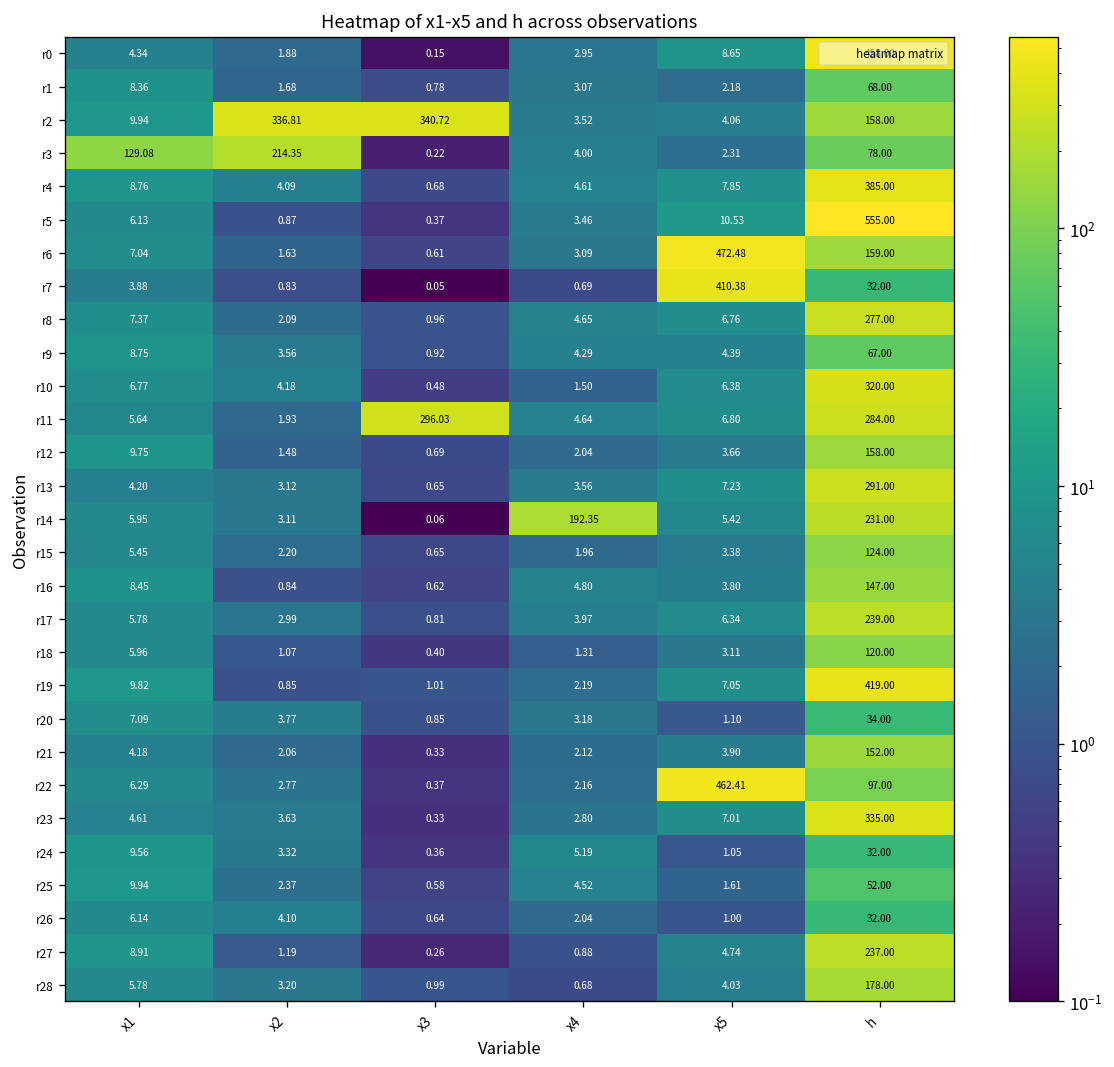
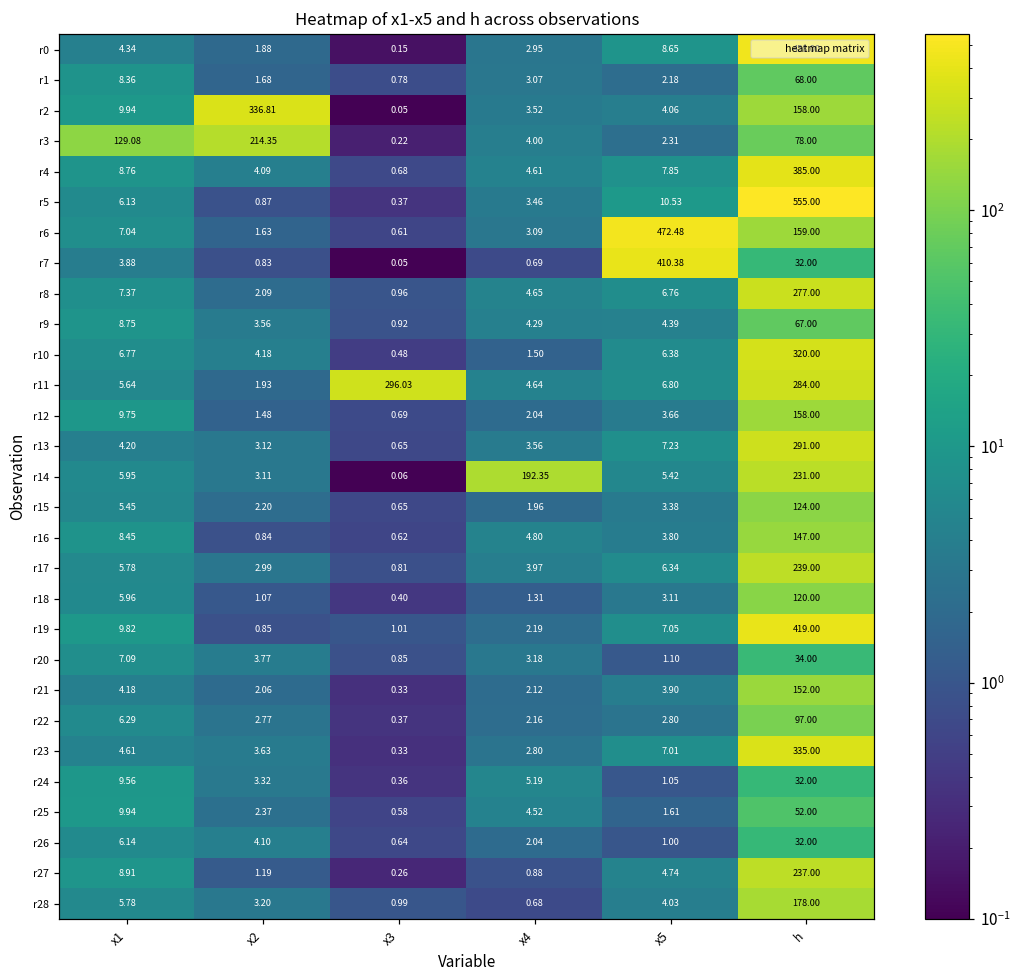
  {
    "r0": {
      "x1": 4.34,
      "x2": 1.88,
      "x3": 0.15,
      "x4": 2.95,
      "x5": 8.65
    },
    "r1": {
      "x1": 8.36,
      "x2": 1.68,
      "x3": 0.78,
      "x4": 3.07,
      "x5": 2.18,
      "h": 68.00
    },
    "r2": {
      "x1": 9.94,
      "x2": 336.81,
-     "x3": 340.72,
+     "x3": 0.05,
      "x4": 3.52,
      "x5": 4.06,
      "h": 158.00
    },
    "r3": {
      "x1": 129.08,
      "x2": 214.35,
      "x3": 0.22,
      "x4": 4.00,
      "x5": 2.31,
      "h": 78.00
    },
    "r4": {
      "x1": 8.76,
      "x2": 4.09,
      "x3": 0.68,
      "x4": 4.61,
      "x5": 7.85,
      "h": 385.00
    },
    "r5": {
      "x1": 6.13,
      "x2": 0.87,
      "x3": 0.37,
      "x4": 3.46,
      "x5": 10.53,
      "h": 555.00
    },
    "r6": {
      "x1": 7.04,
      "x2": 1.63,
      "x3": 0.61,
      "x4": 3.09,
      "x5": 472.48,
      "h": 159.00
    },
    "r7": {
      "x1": 3.88,
      "x2": 0.83,
      "x3": 0.05,
      "x4": 0.69,
      "x5": 410.38,
      "h": 32.00
    },
    "r8": {
      "x1": 7.37,
      "x2": 2.09,
      "x3": 0.96,
      "x4": 4.65,
      "x5": 6.76,
      "h": 277.00
    },
    "r9": {
      "x1": 8.75,
      "x2": 3.56,
      "x3": 0.92,
      "x4": 4.29,
      "x5": 4.39,
      "h": 67.00
    },
    "r10": {
      "x1": 6.77,
      "x2": 4.18,
      "x3": 0.48,
      "x4": 1.50,
      "x5": 6.38,
      "h": 320.00
    },
    "r11": {
      "x1": 5.64,
      "x2": 1.93,
      "x3": 296.03,
      "x4": 4.64,
      "x5": 6.80,
      "h": 284.00
    },
    "r12": {
      "x1": 9.75,
      "x2": 1.48,
      "x3": 0.69,
      "x4": 2.04,
      "x5": 3.66,
      "h": 158.00
    },
    "r13": {
      "x1": 4.20,
      "x2": 3.12,
      "x3": 0.65,
      "x4": 3.56,
      "x5": 7.23,
      "h": 291.00
    },
    "r14": {
      "x1": 5.95,
      "x2": 3.11,
      "x3": 0.06,
      "x4": 192.35,
      "x5": 5.42,
      "h": 231.00
    },
    "r15": {
      "x1": 5.45,
      "x2": 2.20,
      "x3": 0.65,
      "x4": 1.96,
      "x5": 3.38,
      "h": 124.00
    },
    "r16": {
      "x1": 8.45,
      "x2": 0.84,
      "x3": 0.62,
      "x4": 4.80,
      "x5": 3.80,
      "h": 147.00
    },
    "r17": {
      "x1": 5.78,
      "x2": 2.99,
      "x3": 0.81,
      "x4": 3.97,
      "x5": 6.34,
      "h": 239.00
    },
    "r18": {
      "x1": 5.96,
      "x2": 1.07,
      "x3": 0.40,
      "x4": 1.31,
      "x5": 3.11,
      "h": 120.00
    },
    "r19": {
      "x1": 9.82,
      "x2": 0.85,
      "x3": 1.01,
      "x4": 2.19,
      "x5": 7.05,
      "h": 419.00
    },
    "r20": {
      "x1": 7.09,
      "x2": 3.77,
      "x3": 0.85,
      "x4": 3.18,
      "x5": 1.10,
      "h": 34.00
    },
    "r21": {
      "x1": 4.18,
      "x2": 2.06,
      "x3": 0.33,
      "x4": 2.12,
      "x5": 3.90,
      "h": 152.00
    },
    "r22": {
      "x1": 6.29,
      "x2": 2.77,
      "x3": 0.37,
      "x4": 2.16,
-     "x5": 462.41,
+     "x5": 2.80,
      "h": 97.00
    },
    "r23": {
      "x1": 4.61,
      "x2": 3.63,
      "x3": 0.33,
      "x4": 2.80,
      "x5": 7.01,
      "h": 335.00
    },
    "r24": {
      "x1": 9.56,
      "x2": 3.32,
      "x3": 0.36,
      "x4": 5.19,
      "x5": 1.05,
      "h": 32.00
    },
    "r25": {
      "x1": 9.94,
      "x2": 2.37,
      "x3": 0.58,
      "x4": 4.52,
      "x5": 1.61,
      "h": 52.00
    },
    "r26": {
      "x1": 6.14,
      "x2": 4.10,
      "x3": 0.64,
      "x4": 2.04,
      "x5": 1.00,
      "h": 32.00
    },
    "r27": {
      "x1": 8.91,
      "x2": 1.19,
      "x3": 0.26,
      "x4": 0.88,
      "x5": 4.74,
      "h": 237.00
    },
    "r28": {
      "x1": 5.78,
      "x2": 3.20,
      "x3": 0.99,
      "x4": 0.68,
      "x5": 4.03,
      "h": 178.00
    }
  }
